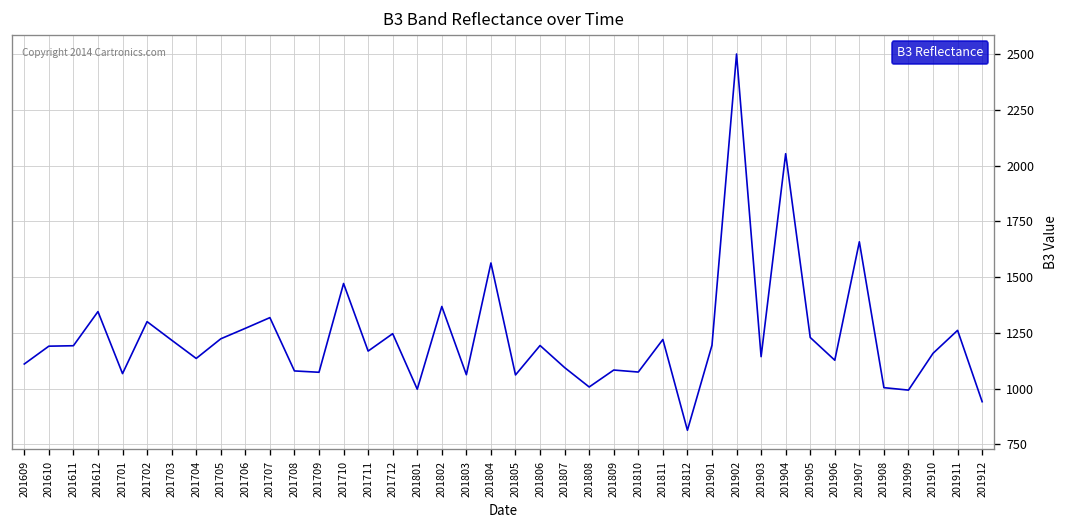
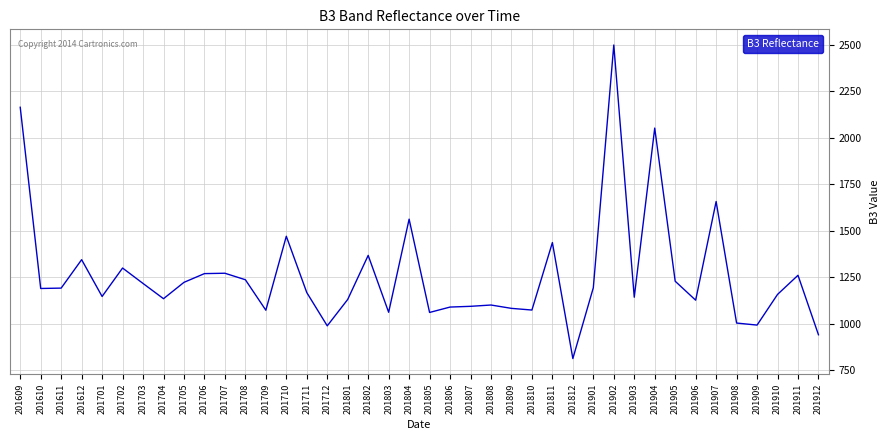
  {
-   "201609": 1110,
+   "201609": 2170,
    "201610": 1190,
    "201611": 1190,
    "201612": 1350,
-   "201701": 1070,
+   "201701": 1150,
    "201702": 1300,
    "201703": 1220,
    "201704": 1140,
    "201705": 1220,
    "201706": 1270,
-   "201707": 1320,
-   "201708": 1080,
+   "201707": 1270,
+   "201708": 1240,
    "201709": 1070,
    "201710": 1470,
    "201711": 1170,
-   "201712": 1250,
-   "201801": 1000,
+   "201712": 990,
+   "201801": 1130,
    "201802": 1370,
    "201803": 1060,
    "201804": 1560,
    "201805": 1060,
-   "201806": 1190,
+   "201806": 1090,
    "201807": 1090,
-   "201808": 1010,
+   "201808": 1100,
    "201809": 1080,
    "201810": 1070,
-   "201811": 1220,
+   "201811": 1440,
    "201812": 810,
    "201901": 1190,
    "201902": 2500,
    "201903": 1140,
    "201904": 2050,
    "201905": 1230,
    "201906": 1130,
    "201907": 1660,
    "201908": 1000,
    "201909": 990,
    "201910": 1160,
    "201911": 1260,
    "201912": 940
  }
